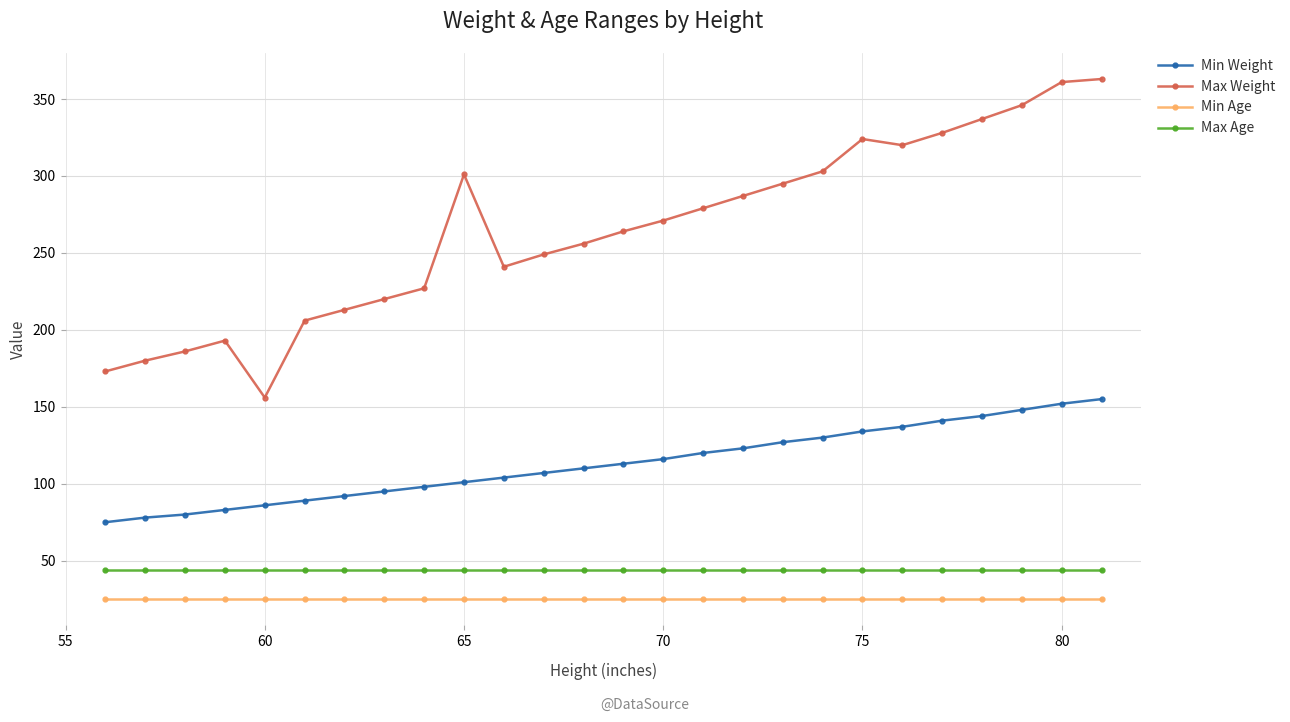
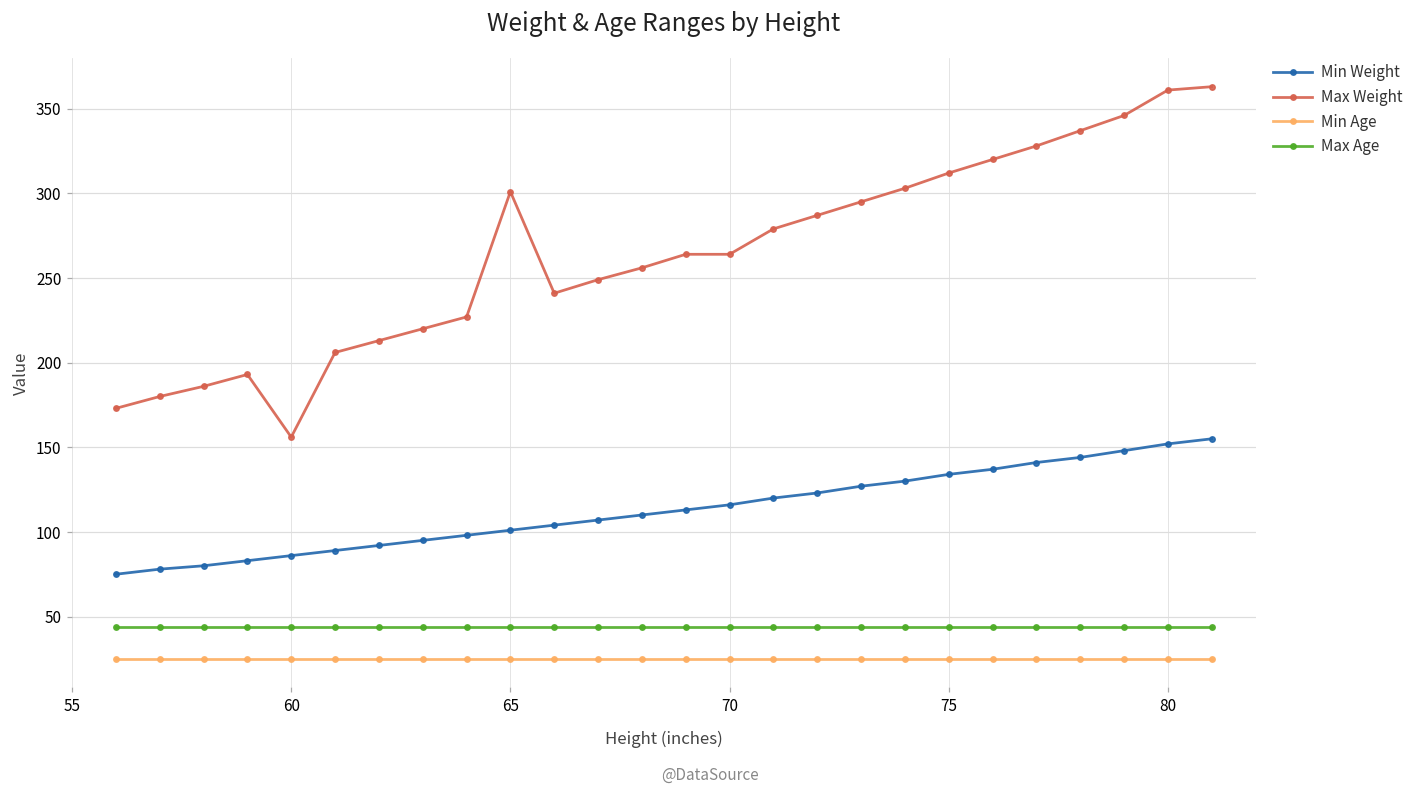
  {
    "Min Weight": {
      "60": 86,
      "65": 101,
      "70": 116,
      "75": 134,
      "80": 152
    },
    "Max Weight": {
      "60": 156,
      "65": 301,
-     "70": 271,
-     "75": 324,
+     "70": 264,
+     "75": 312,
      "80": 361
    },
    "Min Age": {
      "60": 25,
      "65": 25,
      "70": 25,
      "75": 25,
      "80": 25
    },
    "Max Age": {
      "60": 44,
      "65": 44,
      "70": 44,
      "75": 44,
      "80": 44
    }
  }
